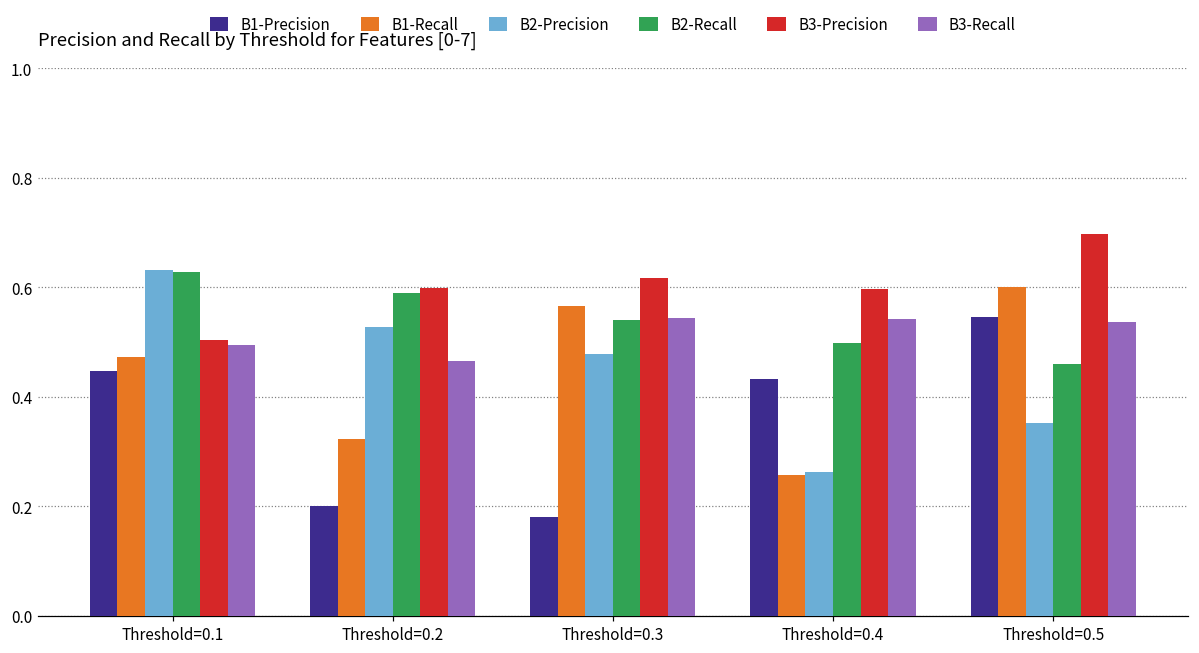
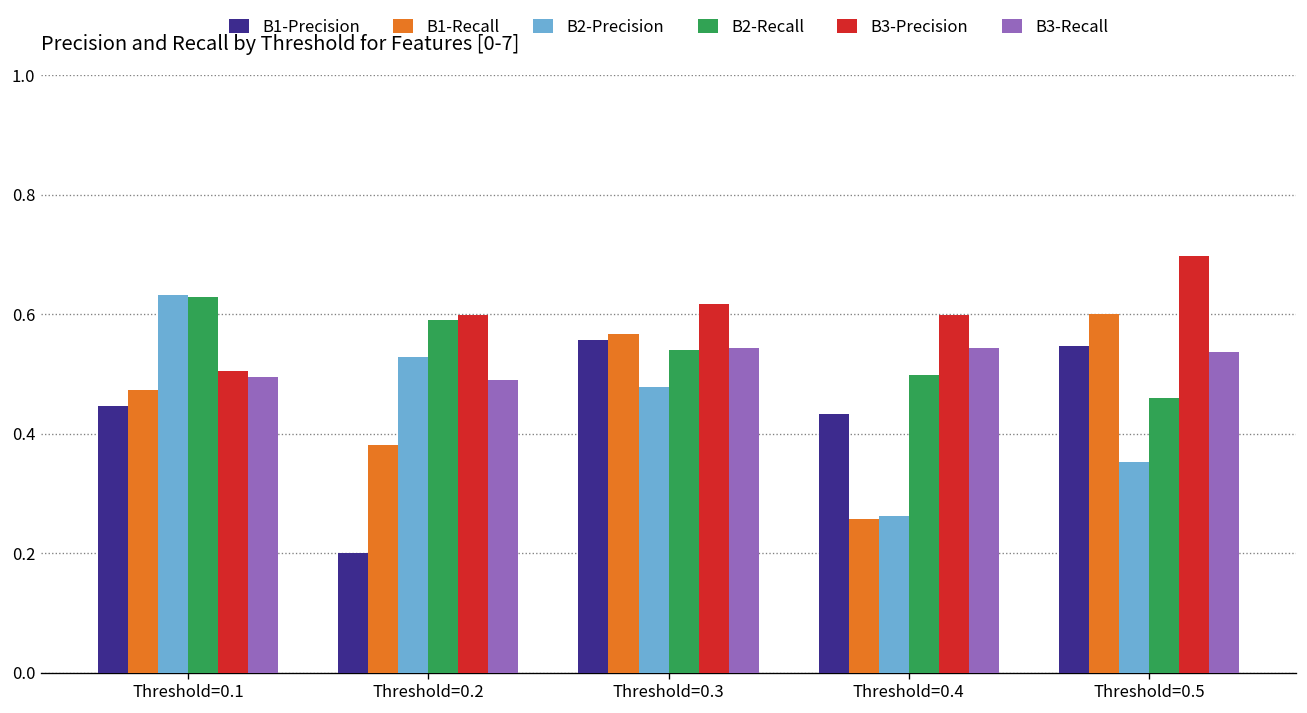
  {
    "B1-Precision": {
      "Threshold=0.1": 0.45,
      "Threshold=0.2": 0.20,
-     "Threshold=0.3": 0.18,
+     "Threshold=0.3": 0.56,
      "Threshold=0.4": 0.43,
      "Threshold=0.5": 0.55
    },
    "B1-Recall": {
      "Threshold=0.1": 0.47,
-     "Threshold=0.2": 0.32,
+     "Threshold=0.2": 0.38,
      "Threshold=0.3": 0.57,
      "Threshold=0.4": 0.26,
      "Threshold=0.5": 0.60
    },
    "B2-Precision": {
      "Threshold=0.1": 0.63,
      "Threshold=0.2": 0.53,
      "Threshold=0.3": 0.48,
      "Threshold=0.4": 0.26,
      "Threshold=0.5": 0.35
    },
    "B2-Recall": {
      "Threshold=0.1": 0.63,
      "Threshold=0.2": 0.59,
      "Threshold=0.3": 0.54,
      "Threshold=0.4": 0.50,
      "Threshold=0.5": 0.46
    },
    "B3-Precision": {
      "Threshold=0.1": 0.50,
      "Threshold=0.2": 0.60,
      "Threshold=0.3": 0.62,
      "Threshold=0.4": 0.60,
      "Threshold=0.5": 0.70
    },
    "B3-Recall": {
      "Threshold=0.1": 0.50,
-     "Threshold=0.2": 0.46,
+     "Threshold=0.2": 0.49,
      "Threshold=0.3": 0.54,
      "Threshold=0.4": 0.54,
      "Threshold=0.5": 0.54
    }
  }
